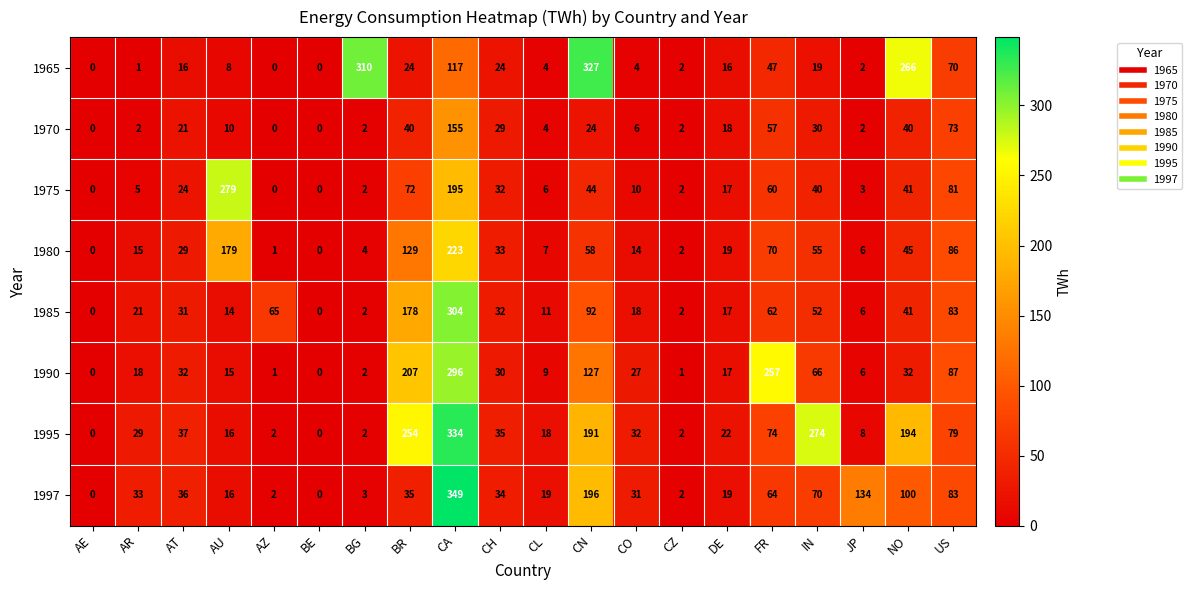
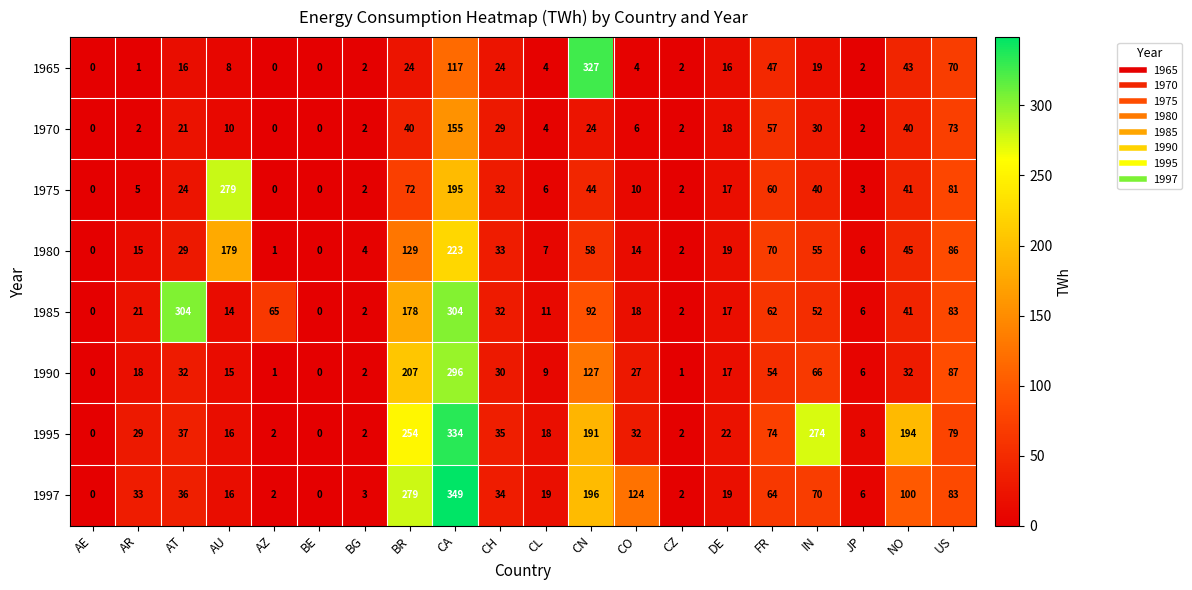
  {
    "1965": {
      "AE": 0,
      "AR": 1,
      "AT": 16,
      "AU": 8,
      "AZ": 0,
      "BE": 0,
-     "BG": 310,
+     "BG": 2,
      "BR": 24,
      "CA": 117,
      "CH": 24,
      "CL": 4,
      "CN": 327,
      "CO": 4,
      "CZ": 2,
      "DE": 16,
      "FR": 47,
      "IN": 19,
      "JP": 2,
-     "NO": 266,
+     "NO": 43,
      "US": 70
    },
    "1970": {
      "AE": 0,
      "AR": 2,
      "AT": 21,
      "AU": 10,
      "AZ": 0,
      "BE": 0,
      "BG": 2,
      "BR": 40,
      "CA": 155,
      "CH": 29,
      "CL": 4,
      "CN": 24,
      "CO": 6,
      "CZ": 2,
      "DE": 18,
      "FR": 57,
      "IN": 30,
      "JP": 2,
      "NO": 40,
      "US": 73
    },
    "1975": {
      "AE": 0,
      "AR": 5,
      "AT": 24,
      "AU": 279,
      "AZ": 0,
      "BE": 0,
      "BG": 2,
      "BR": 72,
      "CA": 195,
      "CH": 32,
      "CL": 6,
      "CN": 44,
      "CO": 10,
      "CZ": 2,
      "DE": 17,
      "FR": 60,
      "IN": 40,
      "JP": 3,
      "NO": 41,
      "US": 81
    },
    "1980": {
      "AE": 0,
      "AR": 15,
      "AT": 29,
      "AU": 179,
      "AZ": 1,
      "BE": 0,
      "BG": 4,
      "BR": 129,
      "CA": 223,
      "CH": 33,
      "CL": 7,
      "CN": 58,
      "CO": 14,
      "CZ": 2,
      "DE": 19,
      "FR": 70,
      "IN": 55,
      "JP": 6,
      "NO": 45,
      "US": 86
    },
    "1985": {
      "AE": 0,
      "AR": 21,
-     "AT": 31,
+     "AT": 304,
      "AU": 14,
      "AZ": 65,
      "BE": 0,
      "BG": 2,
      "BR": 178,
      "CA": 304,
      "CH": 32,
      "CL": 11,
      "CN": 92,
      "CO": 18,
      "CZ": 2,
      "DE": 17,
      "FR": 62,
      "IN": 52,
      "JP": 6,
      "NO": 41,
      "US": 83
    },
    "1990": {
      "AE": 0,
      "AR": 18,
      "AT": 32,
      "AU": 15,
      "AZ": 1,
      "BE": 0,
      "BG": 2,
      "BR": 207,
      "CA": 296,
      "CH": 30,
      "CL": 9,
      "CN": 127,
      "CO": 27,
      "CZ": 1,
      "DE": 17,
-     "FR": 257,
+     "FR": 54,
      "IN": 66,
      "JP": 6,
      "NO": 32,
      "US": 87
    },
    "1995": {
      "AE": 0,
      "AR": 29,
      "AT": 37,
      "AU": 16,
      "AZ": 2,
      "BE": 0,
      "BG": 2,
      "BR": 254,
      "CA": 334,
      "CH": 35,
      "CL": 18,
      "CN": 191,
      "CO": 32,
      "CZ": 2,
      "DE": 22,
      "FR": 74,
      "IN": 274,
      "JP": 8,
      "NO": 194,
      "US": 79
    },
    "1997": {
      "AE": 0,
      "AR": 33,
      "AT": 36,
      "AU": 16,
      "AZ": 2,
      "BE": 0,
      "BG": 3,
-     "BR": 35,
+     "BR": 279,
      "CA": 349,
      "CH": 34,
      "CL": 19,
      "CN": 196,
-     "CO": 31,
+     "CO": 124,
      "CZ": 2,
      "DE": 19,
      "FR": 64,
      "IN": 70,
-     "JP": 134,
+     "JP": 6,
      "NO": 100,
      "US": 83
    }
  }
